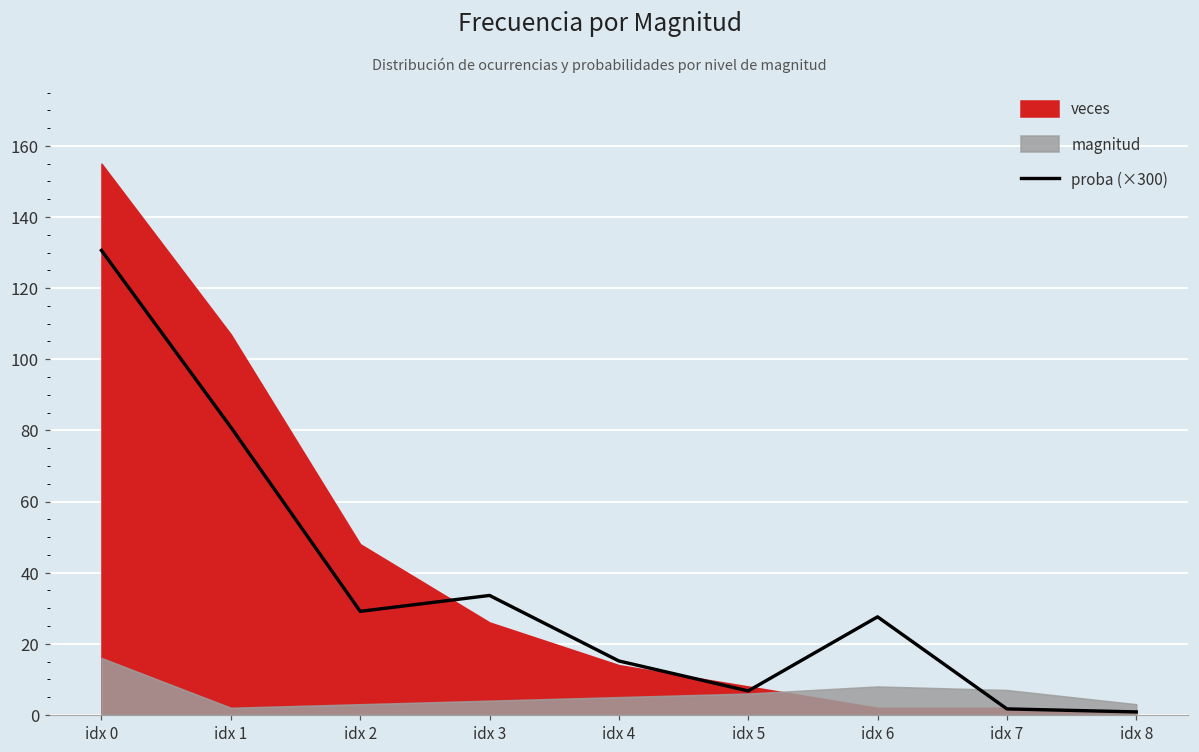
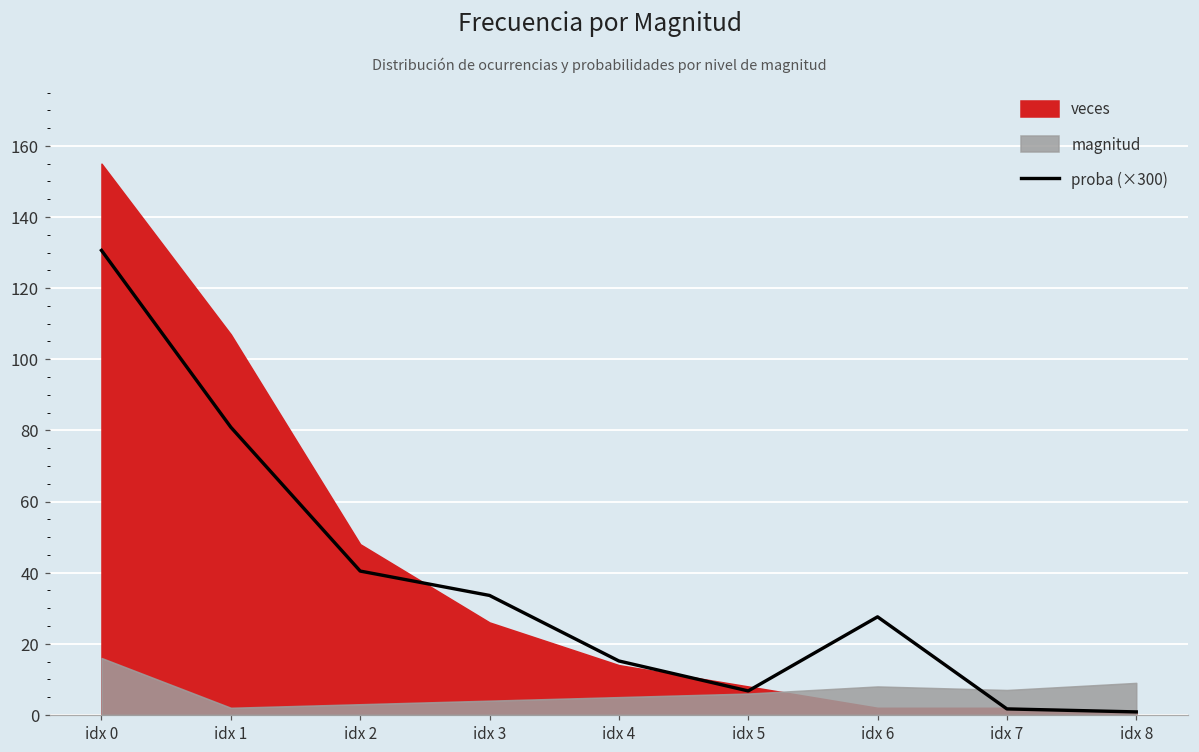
  {
    "proba (×300)": {
      "idx 0": 131,
      "idx 1": 81,
-     "idx 2": 29,
+     "idx 2": 40,
      "idx 3": 34,
      "idx 4": 15,
      "idx 6": 28
    },
    "veces": {
      "idx 0": 155,
      "idx 1": 107,
      "idx 2": 48,
      "idx 3": 26,
      "idx 4": 14,
      "idx 5": 8,
      "idx 6": 2
    },
    "magnitud": {
      "idx 0": 16,
      "idx 1": 2,
      "idx 2": 3,
      "idx 3": 4,
      "idx 4": 5,
      "idx 6": 8,
      "idx 7": 7,
-     "idx 8": 3
+     "idx 8": 9
    }
  }
